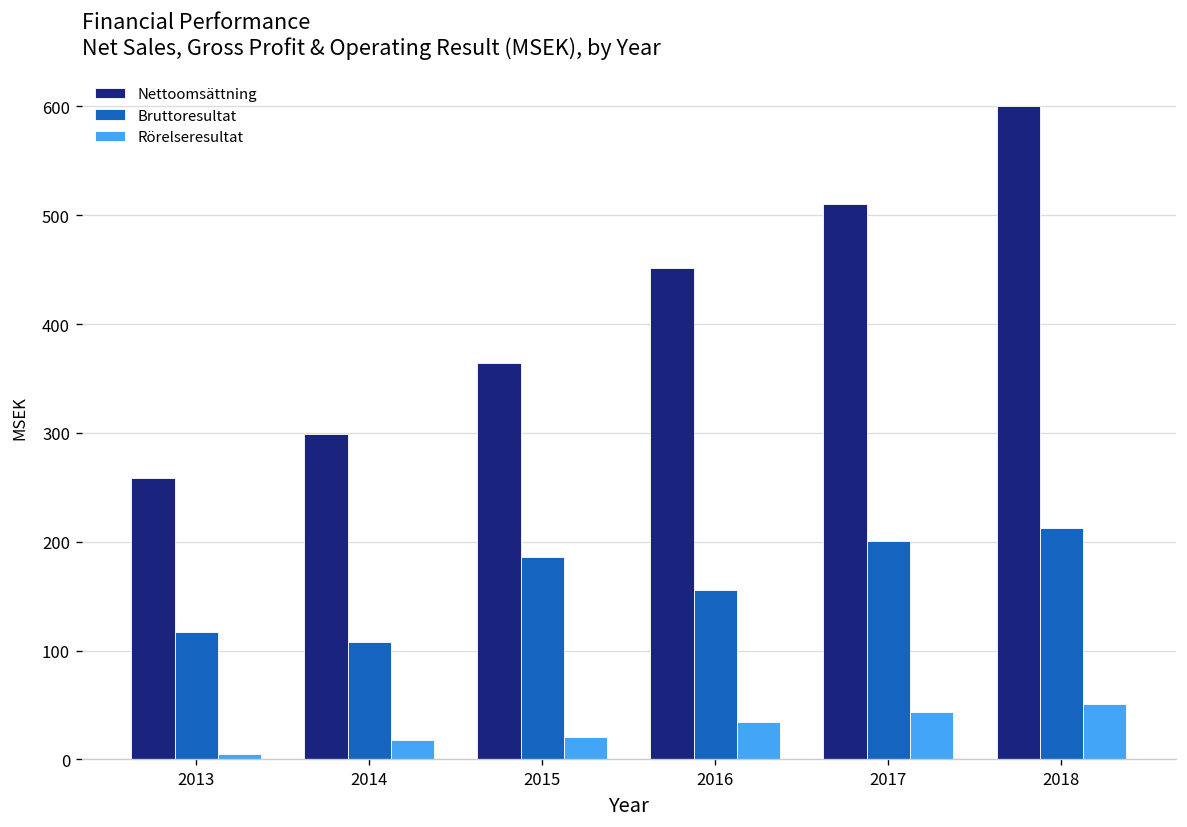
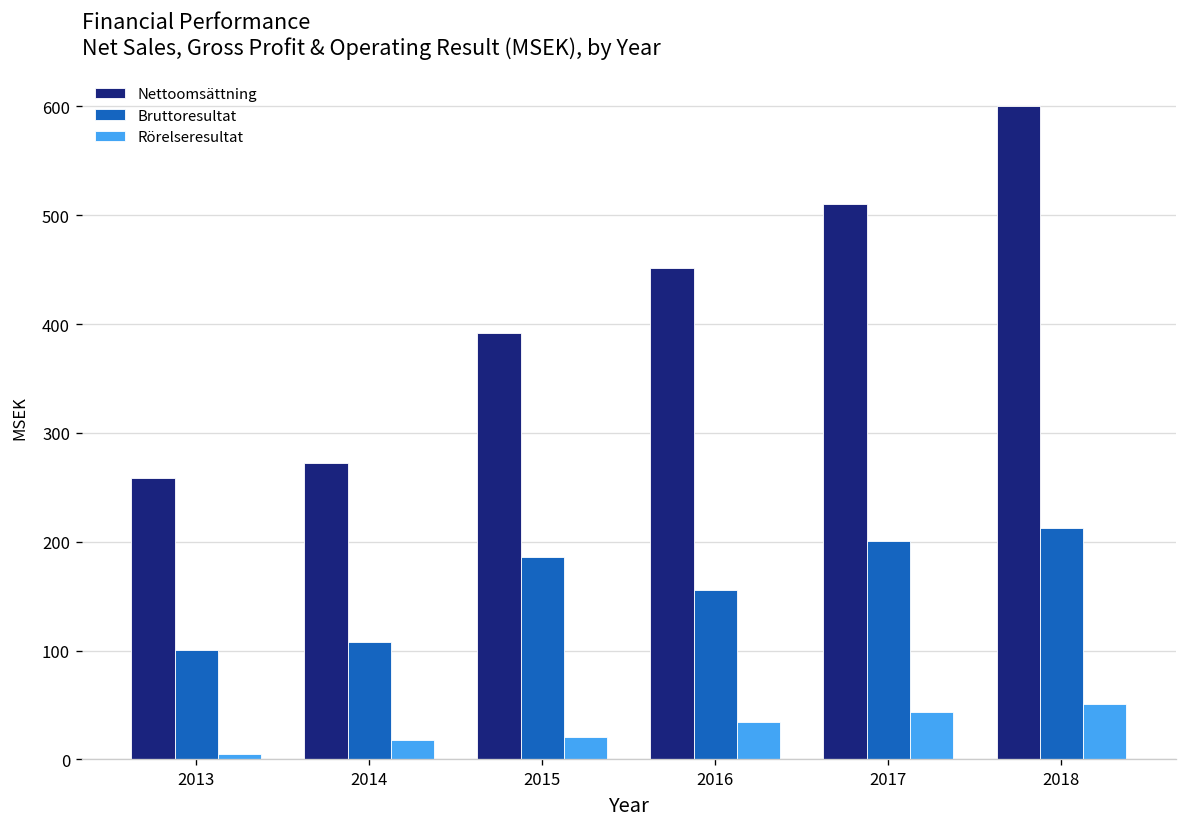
  {
    "Nettoomsättning": {
      "2013": 260,
-     "2014": 300,
-     "2015": 360,
+     "2014": 270,
+     "2015": 390,
      "2016": 450,
      "2017": 510,
      "2018": 600
    },
    "Bruttoresultat": {
-     "2013": 120,
+     "2013": 100,
      "2014": 110,
      "2015": 190,
      "2016": 160,
      "2017": 200,
      "2018": 210
    },
    "Rörelseresultat": {
      "2013": 10,
      "2014": 20,
      "2015": 20,
      "2016": 30,
      "2017": 40,
      "2018": 50
    }
  }
